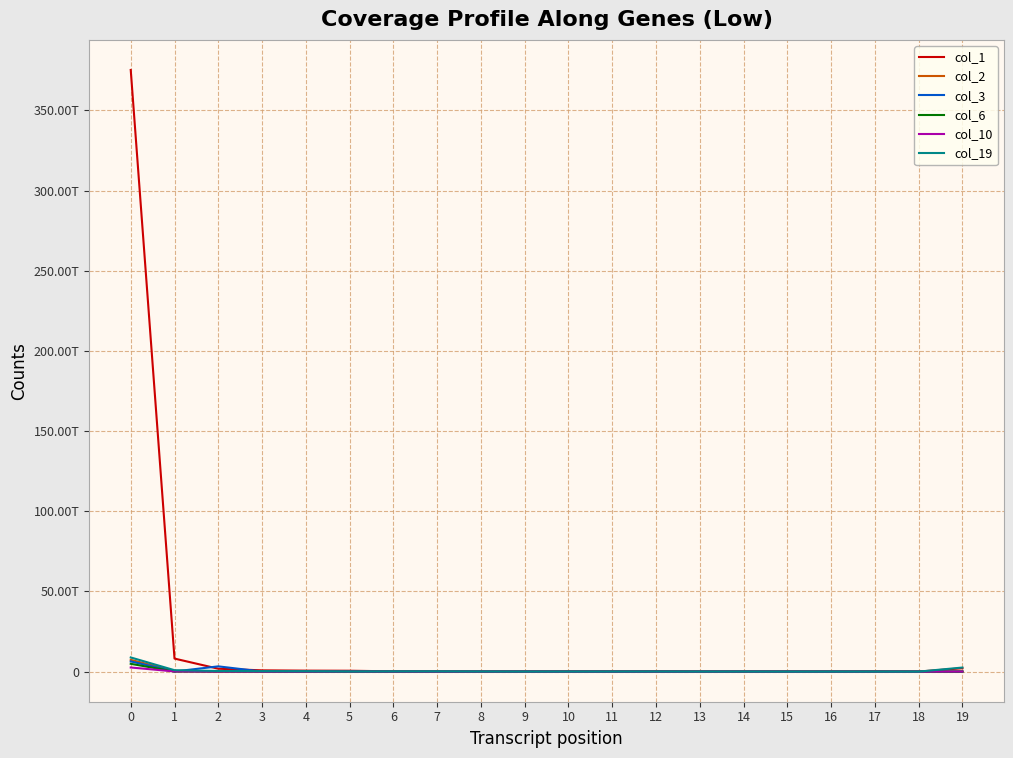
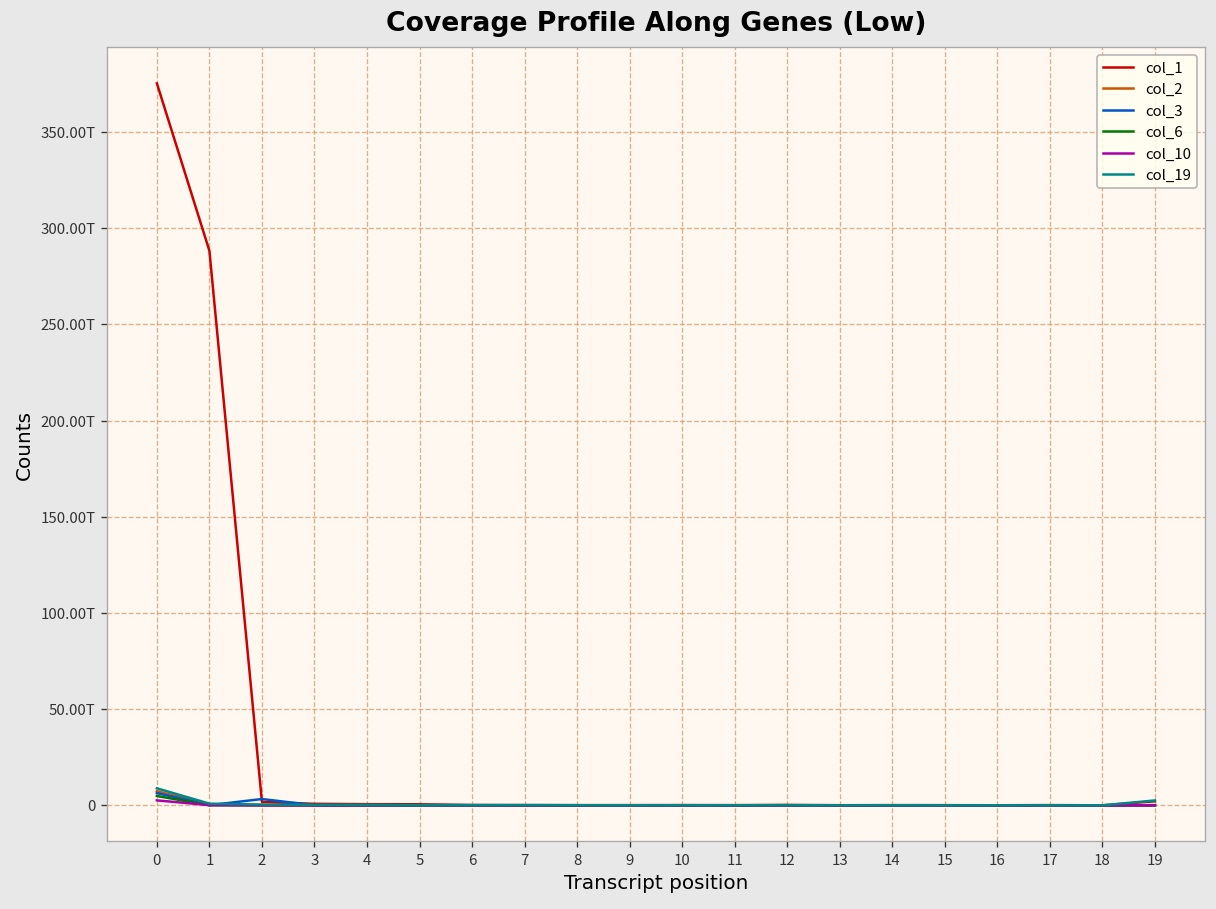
  {
    "col_1": {
      "0": "375T",
-     "1": "8T"
+     "1": "288T"
    },
    "col_10": {
      "0": "3T"
    }
  }
